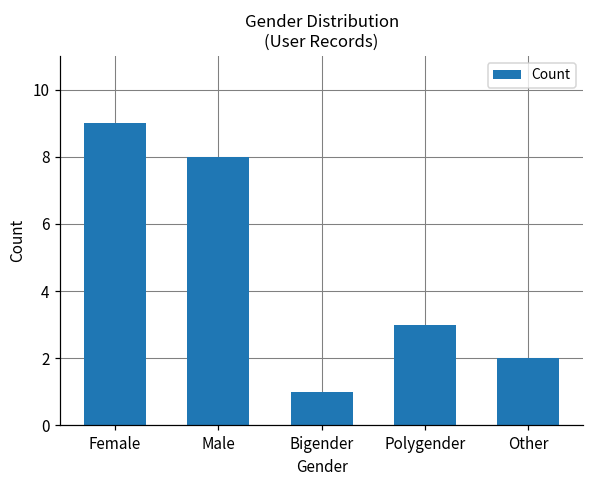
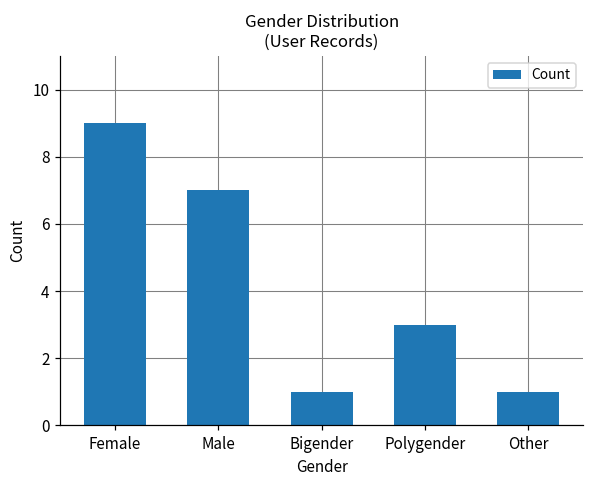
  {
    "Female": 9,
-   "Male": 8,
+   "Male": 7,
    "Bigender": 1,
    "Polygender": 3,
-   "Other": 2
+   "Other": 1
  }
